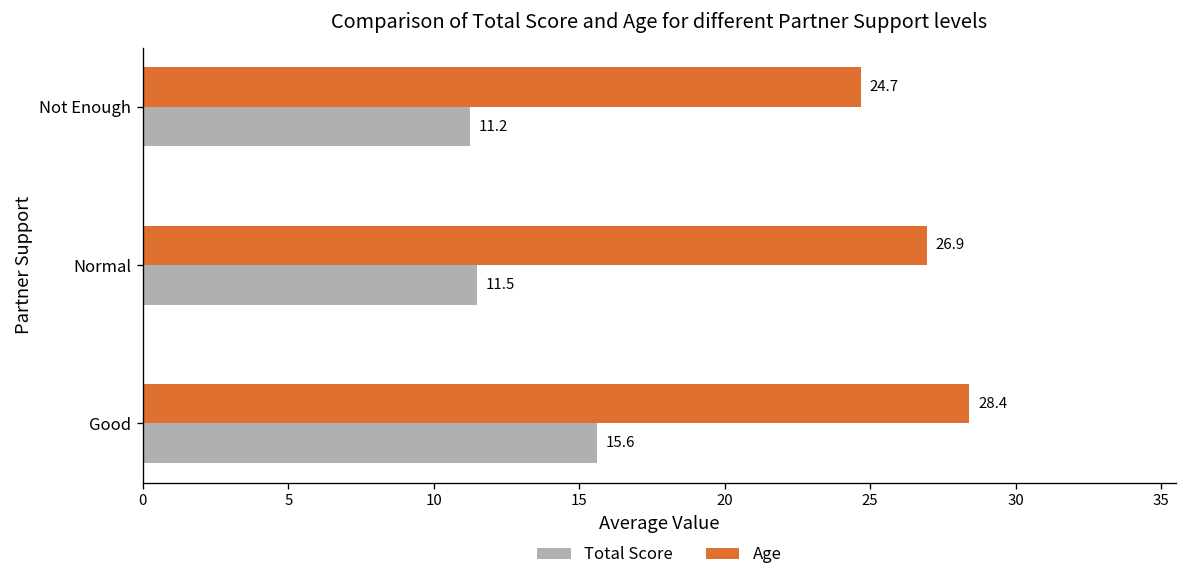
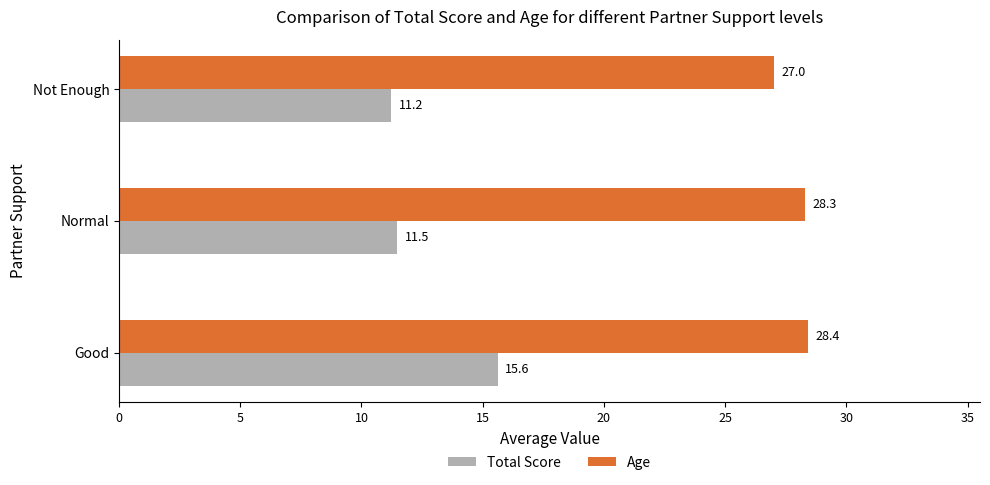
  {
    "Total Score": {
      "Not Enough": 11.2,
      "Normal": 11.5,
      "Good": 15.6
    },
    "Age": {
-     "Not Enough": 24.7,
-     "Normal": 26.9,
+     "Not Enough": 27.0,
+     "Normal": 28.3,
      "Good": 28.4
    }
  }
